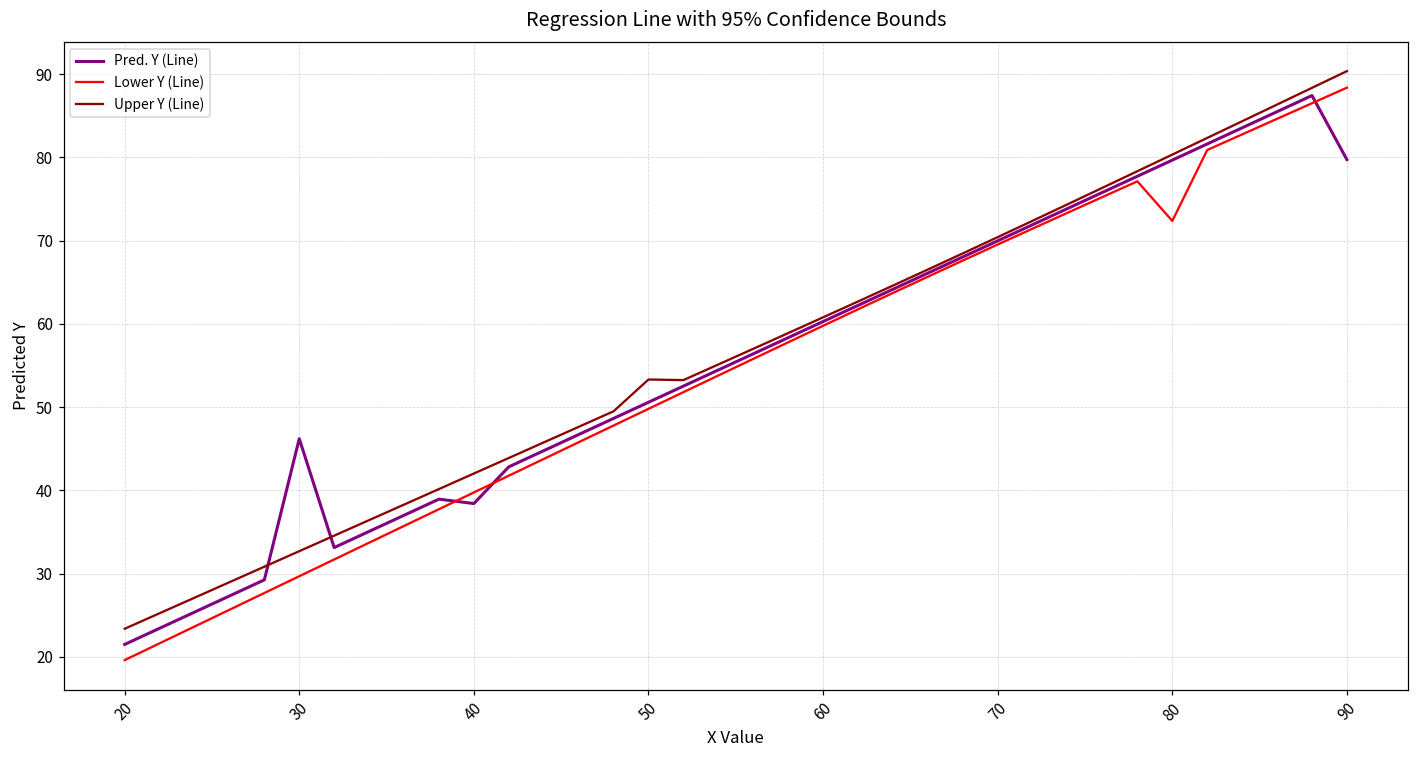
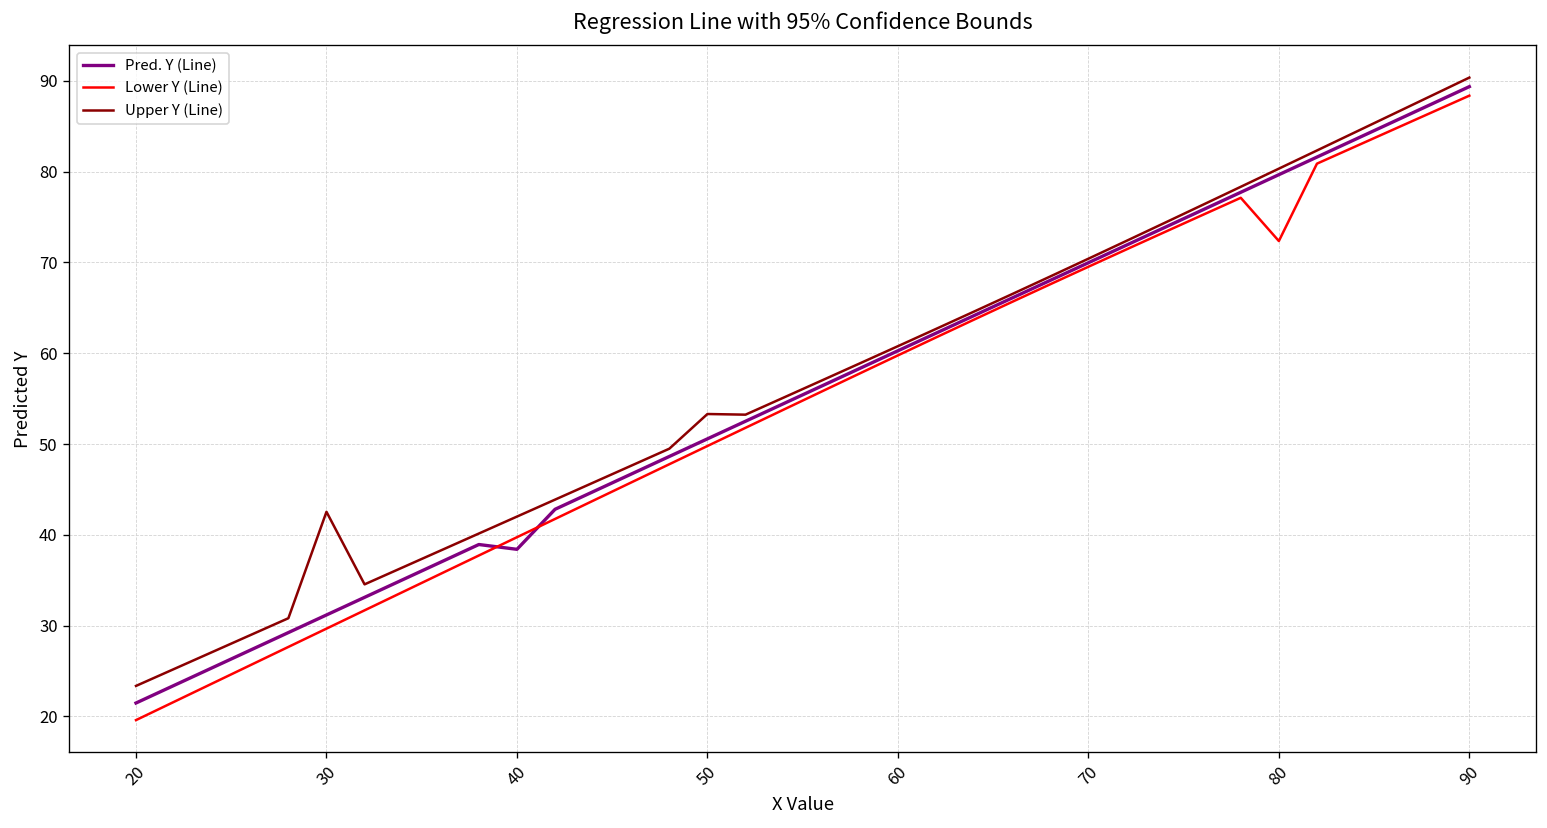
  {
    "Pred. Y (Line)": {
      "20": 21,
-     "30": 46,
+     "30": 31,
      "40": 38,
      "50": 51,
      "60": 60,
      "70": 70,
      "80": 80,
-     "90": 80
+     "90": 89
    },
    "Lower Y (Line)": {
      "20": 20,
      "30": 30,
      "40": 40,
      "50": 50,
      "60": 60,
      "70": 70,
      "80": 72,
      "90": 88
    },
    "Upper Y (Line)": {
      "20": 23,
-     "30": 33,
+     "30": 43,
      "40": 42,
      "50": 53,
      "60": 61,
      "70": 70,
      "80": 80,
      "90": 90
    }
  }
